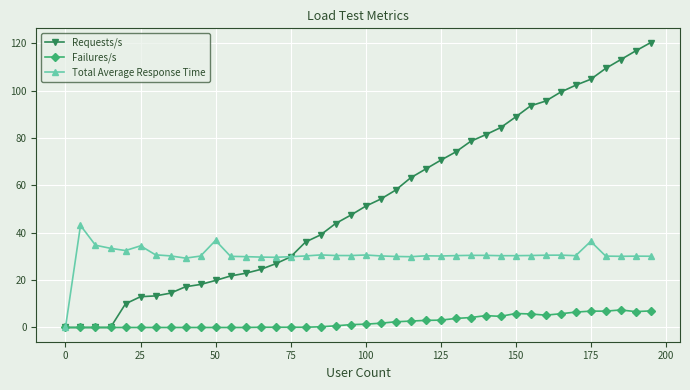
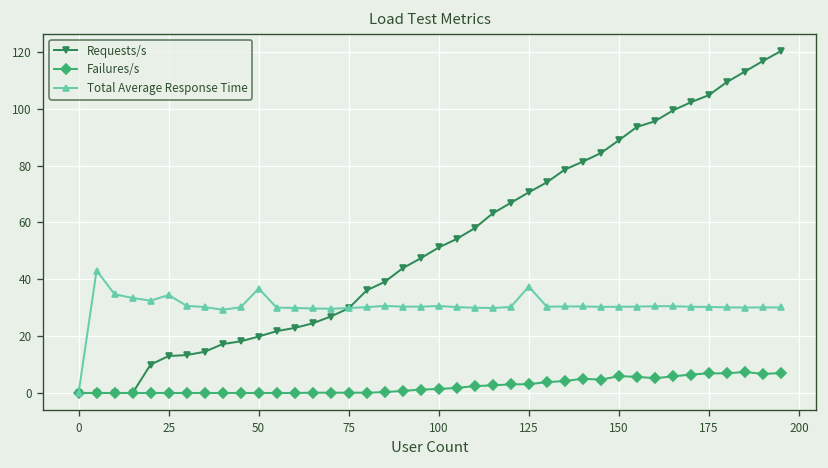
  {
    "Total Average Response Time": {
      "25": 34,
      "50": 37,
      "100": 31,
-     "125": 30,
+     "125": 37,
      "150": 30,
-     "175": 36
+     "175": 30
    }
  }
